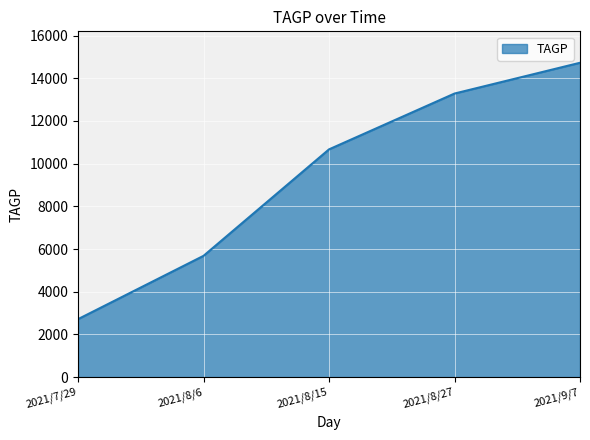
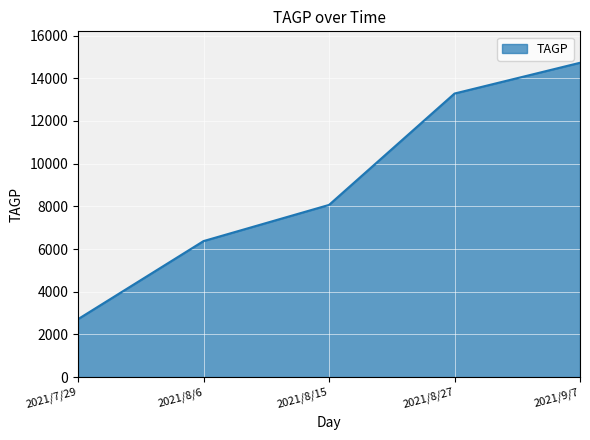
  {
    "2021/7/29": 2700,
-   "2021/8/6": 5700,
-   "2021/8/15": 10700,
+   "2021/8/6": 6400,
+   "2021/8/15": 8100,
    "2021/8/27": 13300,
    "2021/9/7": 14700
  }
